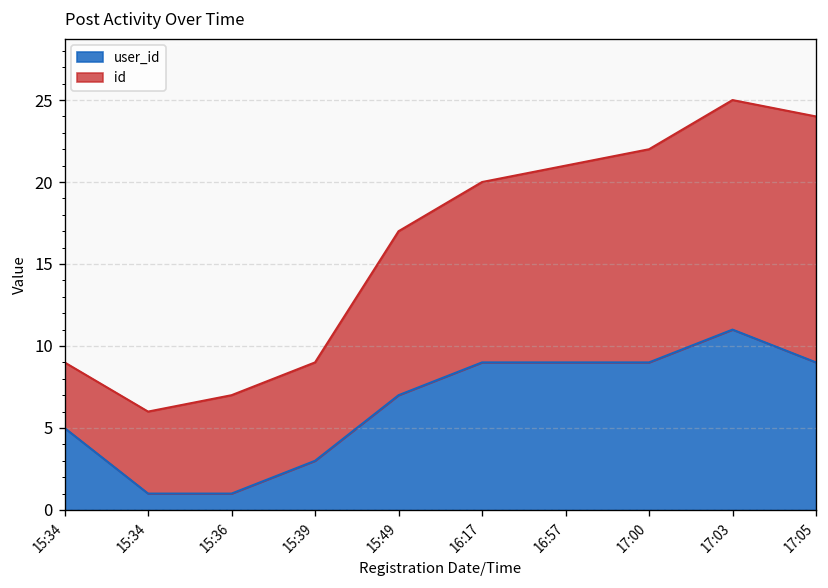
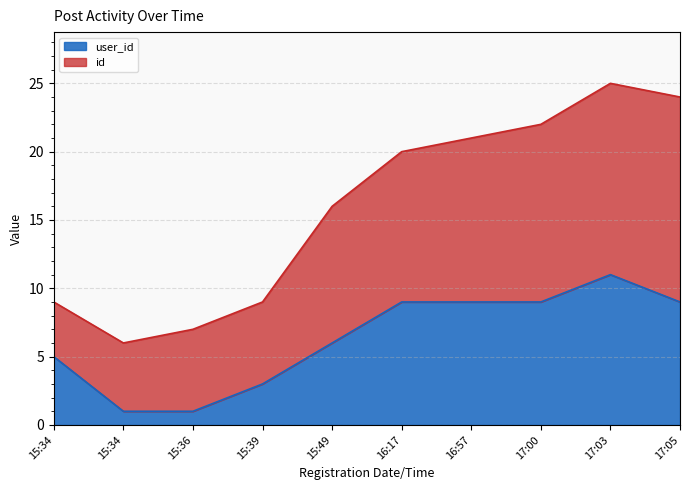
  {
    "user_id": {
      "15:36": 1,
      "15:39": 3,
-     "15:49": 7,
+     "15:49": 6,
      "16:17": 9,
      "16:57": 9,
      "17:00": 9,
      "17:03": 11,
      "17:05": 9
    },
    "id": {
      "15:36": 6,
      "15:39": 6,
      "15:49": 10,
      "16:17": 11,
      "16:57": 12,
      "17:00": 13,
      "17:03": 14,
      "17:05": 15
    }
  }
